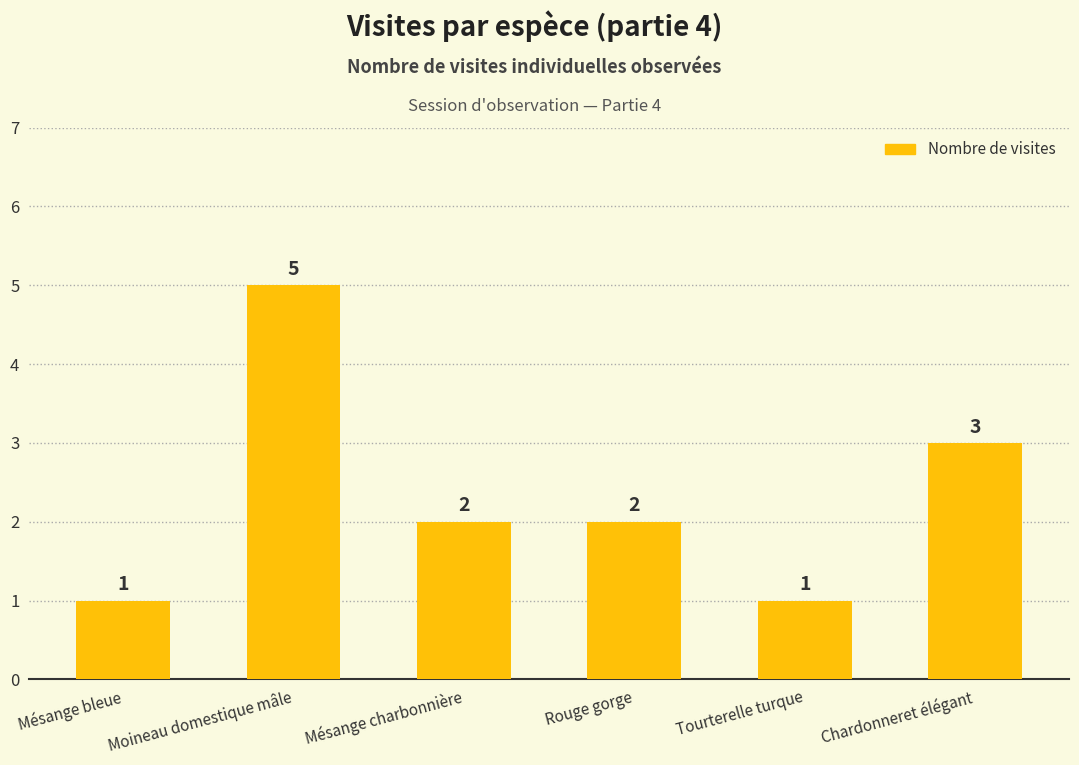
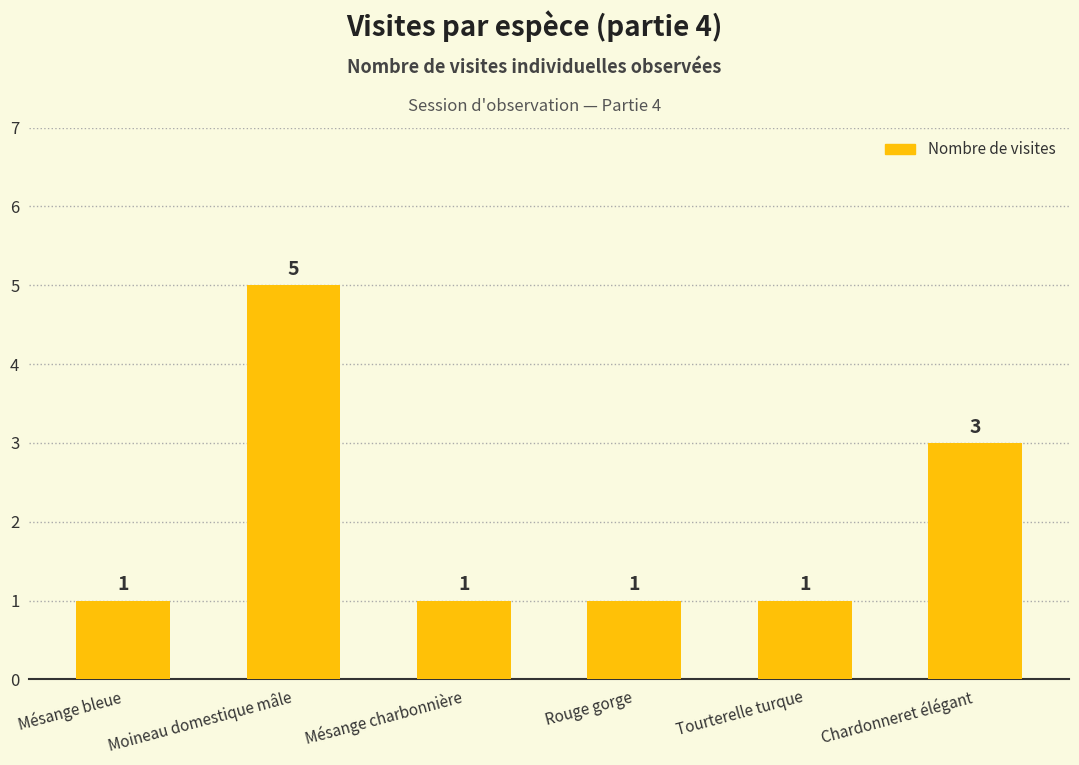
  {
    "Mésange bleue": 1,
    "Moineau domestique mâle": 5,
-   "Mésange charbonnière": 2,
-   "Rouge gorge": 2,
+   "Mésange charbonnière": 1,
+   "Rouge gorge": 1,
    "Tourterelle turque": 1,
    "Chardonneret élégant": 3
  }
